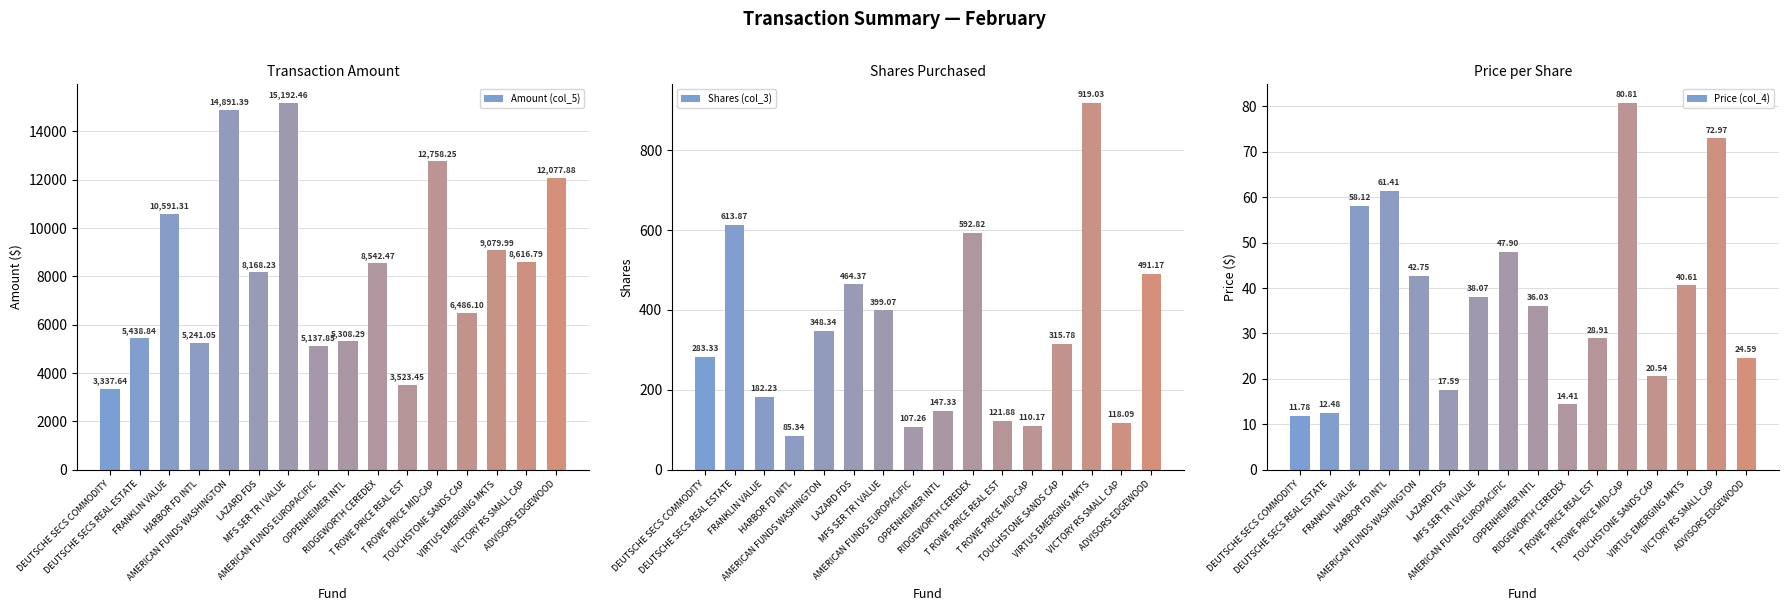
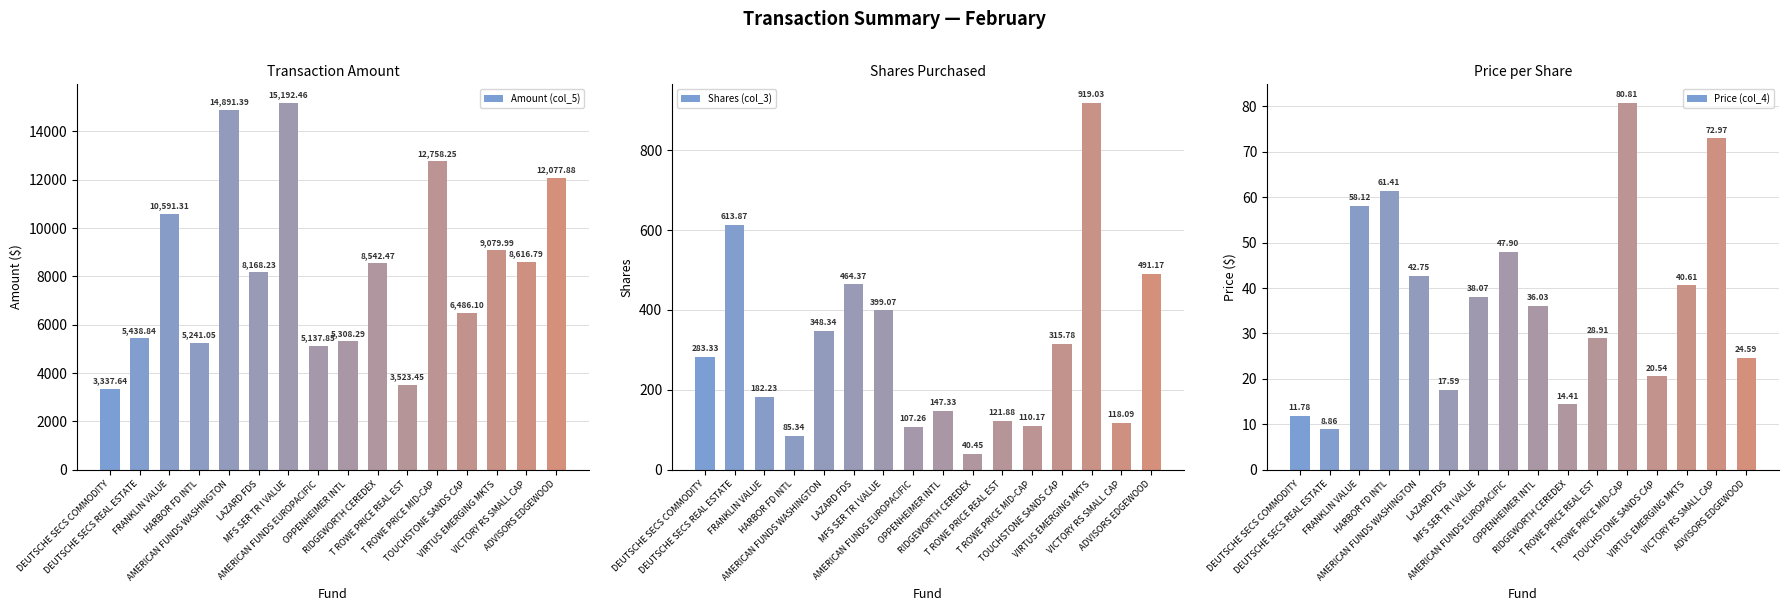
  {
    "Transaction Amount": {
      "DEUTSCHE SECS COMMODITY": "3,337.64",
      "DEUTSCHE SECS REAL ESTATE": "5,438.84",
      "FRANKLIN VALUE": "10,591.31",
      "HARBOR FD INTL": "5,241.05",
      "AMERICAN FUNDS WASHINGTON": "14,891.39",
      "LAZARD FDS": "8,168.23",
      "MFS SER TR I VALUE": "15,192.46",
      "AMERICAN FUNDS EUROPACIFIC": "5,137.85",
      "OPPENHEIMER INTL": "5,308.29",
      "RIDGEWORTH CEREDEX": "8,542.47",
      "T ROWE PRICE REAL EST": "3,523.45",
      "T ROWE PRICE MID-CAP": "12,758.25",
      "TOUCHSTONE SANDS CAP": "6,486.10",
      "VIRTUS EMERGING MKTS": "9,079.99",
      "VICTORY RS SMALL CAP": "8,616.79",
      "ADVISORS EDGEWOOD": "12,077.88"
    },
    "Shares Purchased": {
      "DEUTSCHE SECS COMMODITY": "283.33",
      "DEUTSCHE SECS REAL ESTATE": "613.87",
      "FRANKLIN VALUE": "182.23",
      "HARBOR FD INTL": "85.34",
      "AMERICAN FUNDS WASHINGTON": "348.34",
      "LAZARD FDS": "464.37",
      "MFS SER TR I VALUE": "399.07",
      "AMERICAN FUNDS EUROPACIFIC": "107.26",
      "OPPENHEIMER INTL": "147.33",
-     "RIDGEWORTH CEREDEX": "592.82",
+     "RIDGEWORTH CEREDEX": "40.45",
      "T ROWE PRICE REAL EST": "121.88",
      "T ROWE PRICE MID-CAP": "110.17",
      "TOUCHSTONE SANDS CAP": "315.78",
      "VIRTUS EMERGING MKTS": "919.03",
      "VICTORY RS SMALL CAP": "118.09",
      "ADVISORS EDGEWOOD": "491.17"
    },
    "Price per Share": {
      "DEUTSCHE SECS COMMODITY": "11.78",
-     "DEUTSCHE SECS REAL ESTATE": "12.48",
+     "DEUTSCHE SECS REAL ESTATE": "8.86",
      "FRANKLIN VALUE": "58.12",
      "HARBOR FD INTL": "61.41",
      "AMERICAN FUNDS WASHINGTON": "42.75",
      "LAZARD FDS": "17.59",
      "MFS SER TR I VALUE": "38.07",
      "AMERICAN FUNDS EUROPACIFIC": "47.90",
      "OPPENHEIMER INTL": "36.03",
      "RIDGEWORTH CEREDEX": "14.41",
      "T ROWE PRICE REAL EST": "28.91",
      "T ROWE PRICE MID-CAP": "80.81",
      "TOUCHSTONE SANDS CAP": "20.54",
      "VIRTUS EMERGING MKTS": "40.61",
      "VICTORY RS SMALL CAP": "72.97",
      "ADVISORS EDGEWOOD": "24.59"
    }
  }
